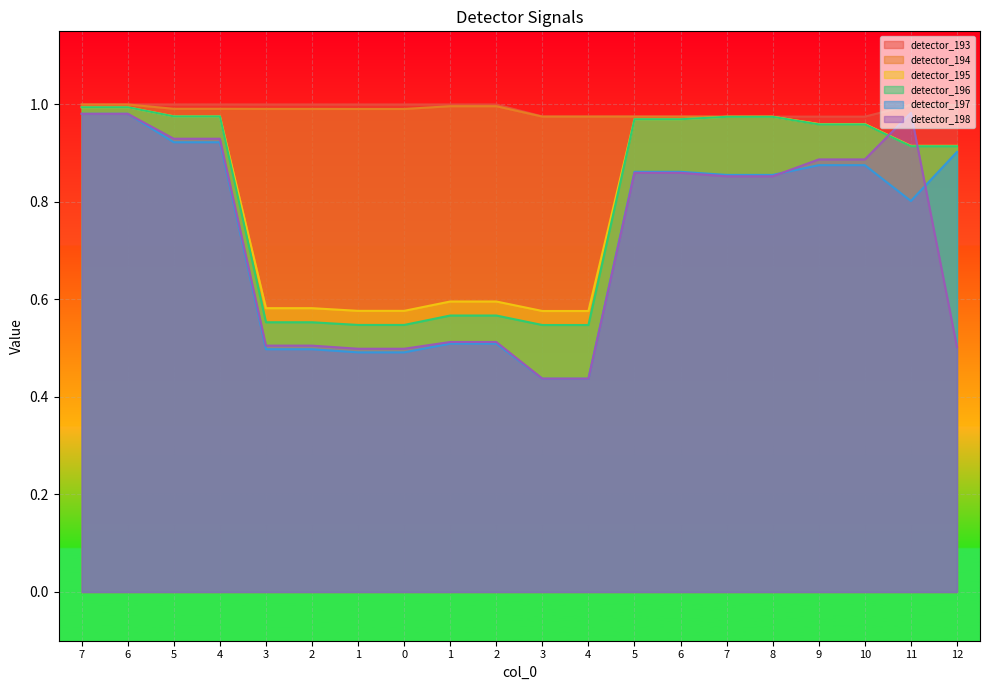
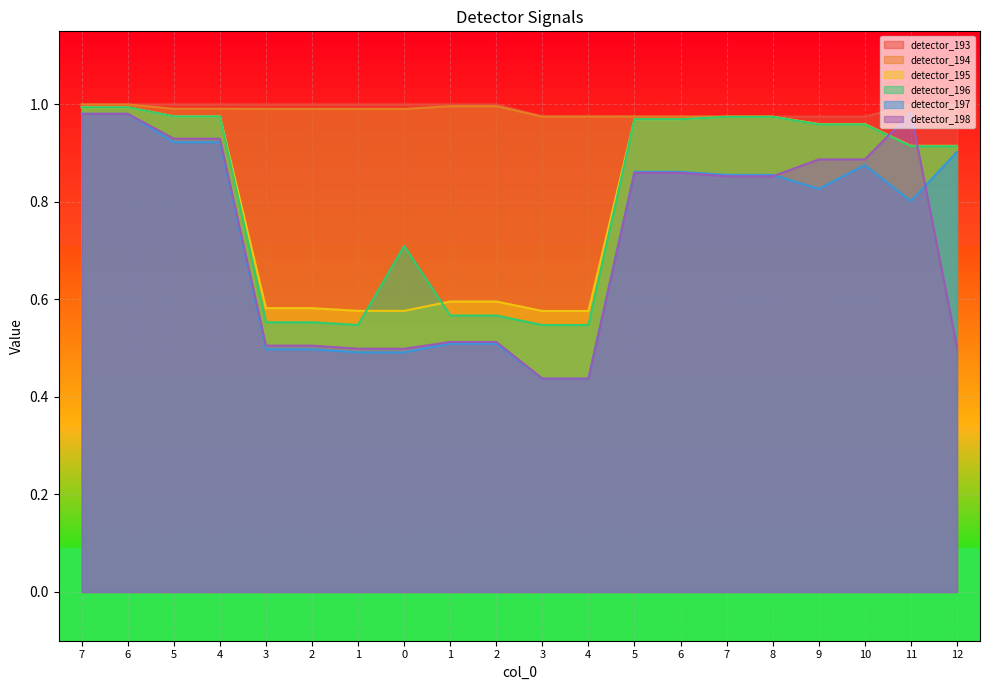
  {
    "detector_196": {
-     "0": 0.55
+     "0": 0.71
    },
    "detector_197": {
      "0": 0.49,
-     "9": 0.88,
+     "9": 0.83,
      "10": 0.88,
      "11": 0.80,
      "12": 0.90
    },
    "detector_198": {
      "0": 0.50,
      "9": 0.89,
      "10": 0.89,
      "12": 0.50
    }
  }
